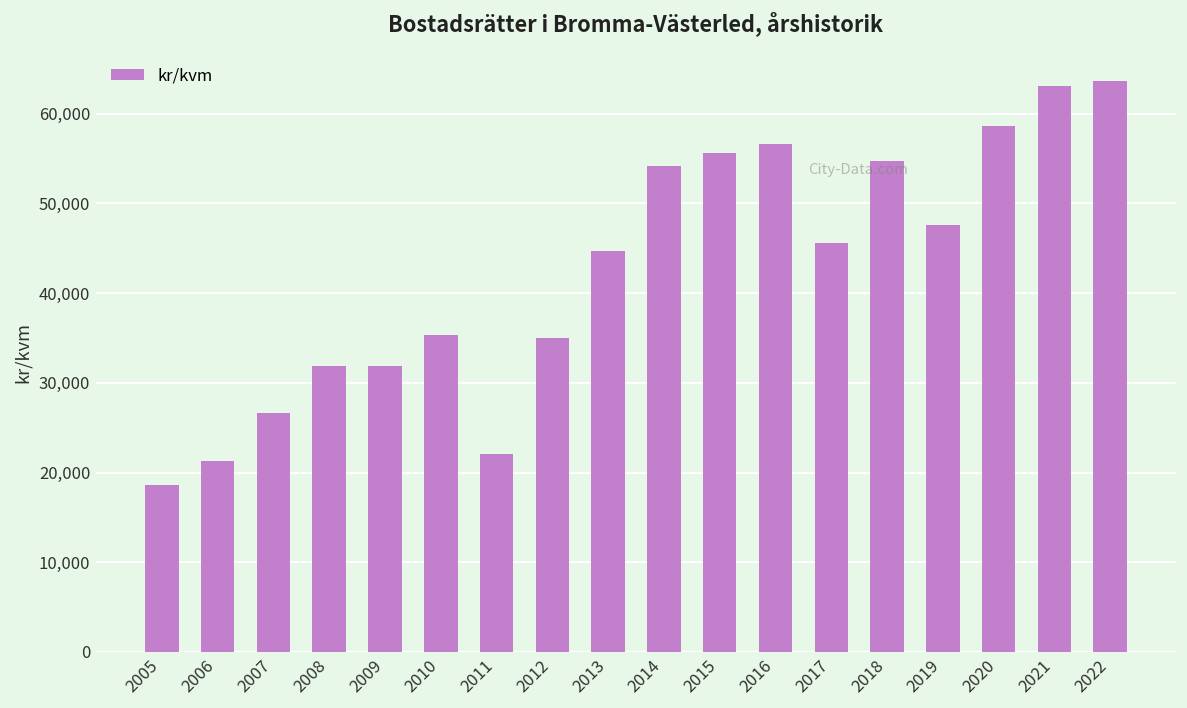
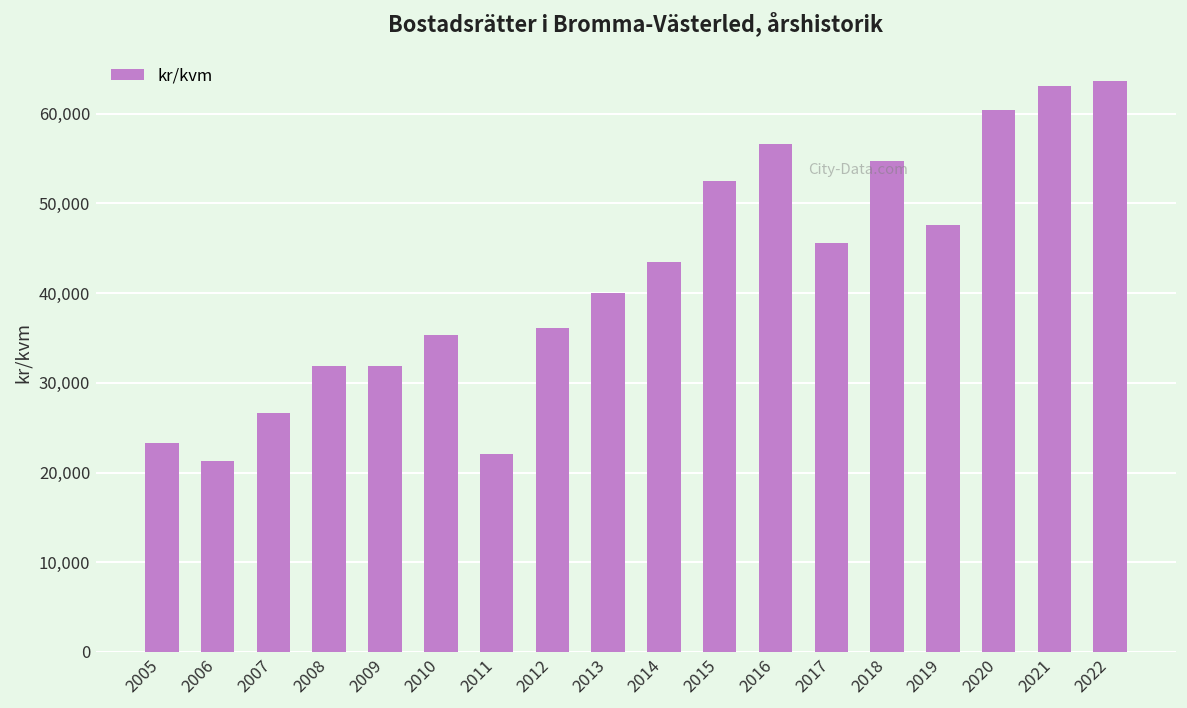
  {
-   "2005": "19,000",
+   "2005": "23,000",
    "2006": "21,000",
    "2007": "27,000",
    "2008": "32,000",
    "2009": "32,000",
    "2010": "35,000",
    "2011": "22,000",
-   "2012": "35,000",
-   "2013": "45,000",
-   "2014": "54,000",
-   "2015": "56,000",
+   "2012": "36,000",
+   "2013": "40,000",
+   "2014": "43,000",
+   "2015": "53,000",
    "2016": "57,000",
    "2017": "46,000",
    "2018": "55,000",
    "2019": "48,000",
-   "2020": "59,000",
+   "2020": "60,000",
    "2021": "63,000",
    "2022": "64,000"
  }
